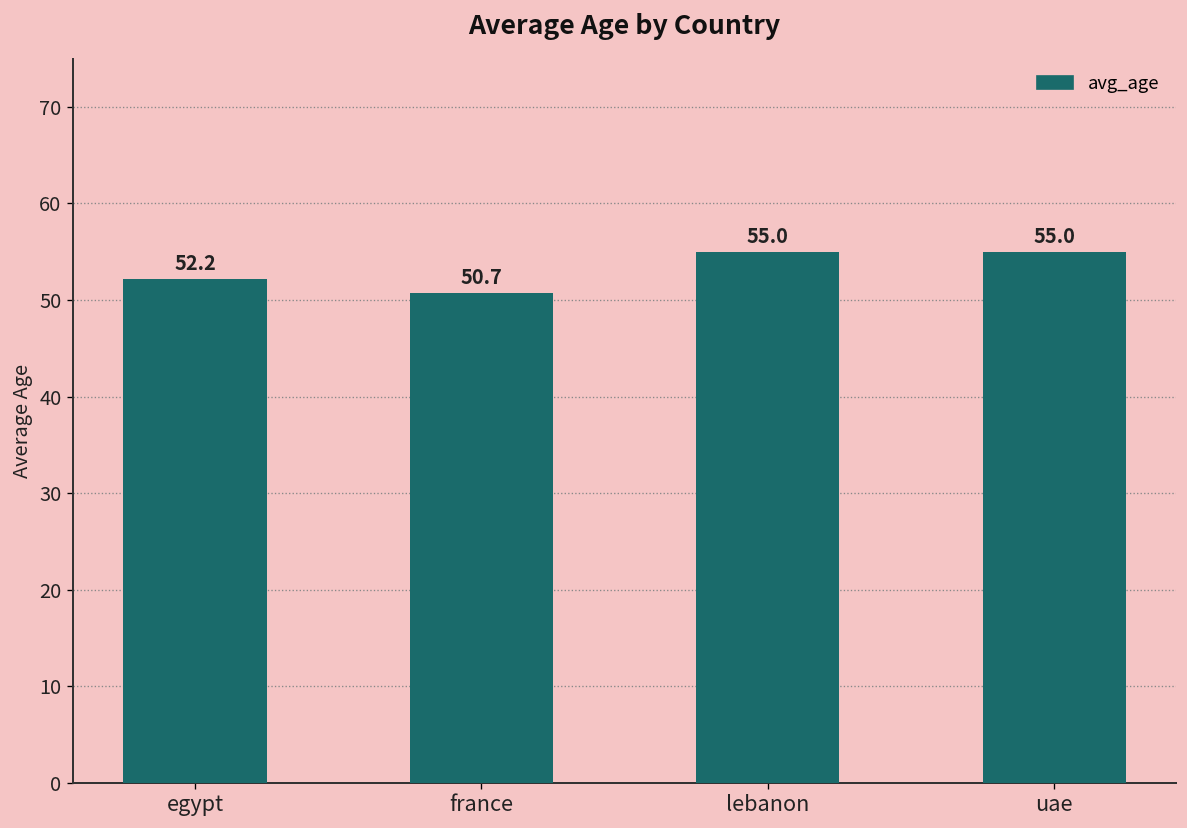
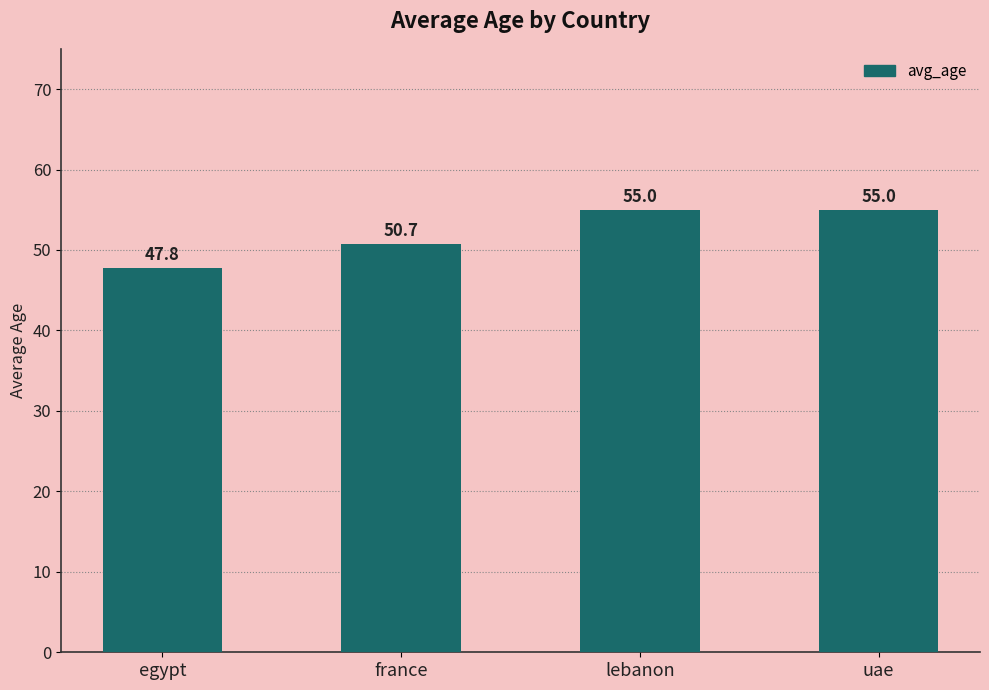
  {
-   "egypt": 52.2,
+   "egypt": 47.8,
    "france": 50.7,
    "lebanon": 55.0,
    "uae": 55.0
  }
